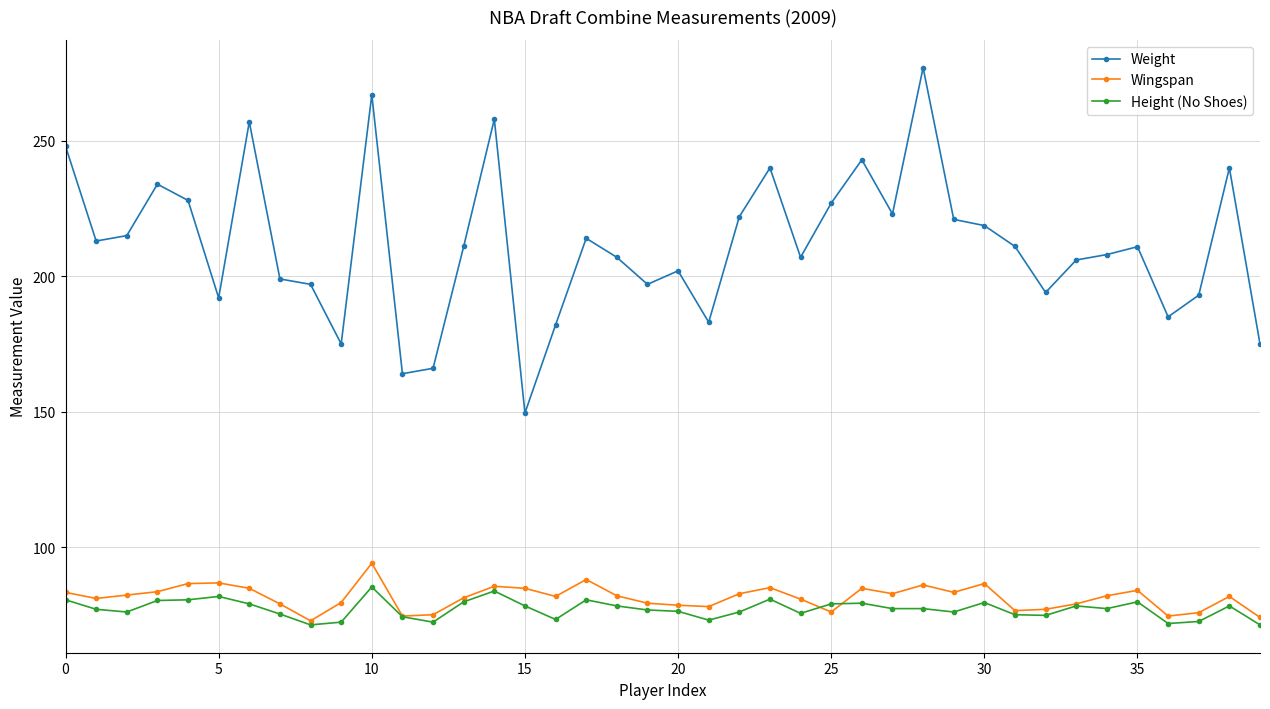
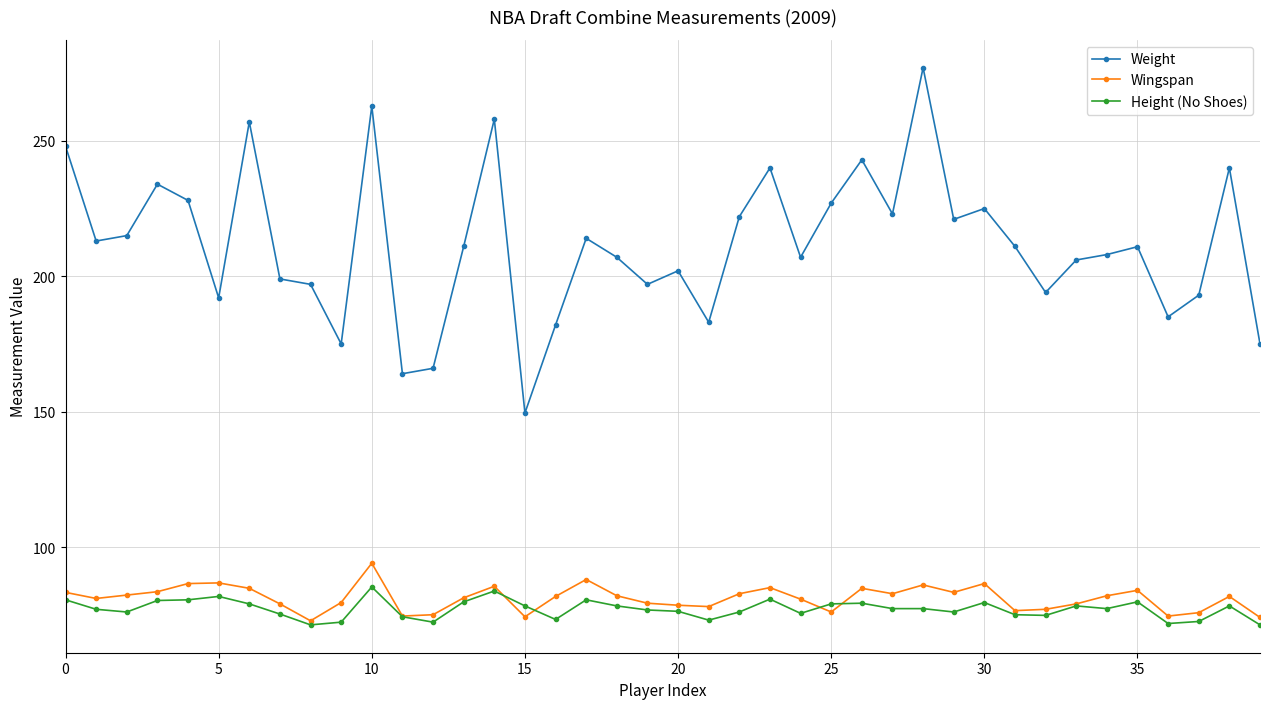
  {
    "Weight": {
      "0": 248,
      "5": 192,
-     "10": 267,
+     "10": 263,
      "15": 150,
      "20": 202,
      "25": 227,
-     "30": 219,
+     "30": 225,
      "35": 211
    },
    "Wingspan": {
      "0": 83,
      "5": 87,
      "10": 94,
-     "15": 85,
+     "15": 74,
      "20": 79,
      "25": 76,
      "30": 87,
      "35": 84
    },
    "Height (No Shoes)": {
      "0": 81,
      "5": 82,
      "10": 85,
      "15": 78,
      "20": 76,
      "25": 79,
      "30": 80,
      "35": 80
    }
  }
